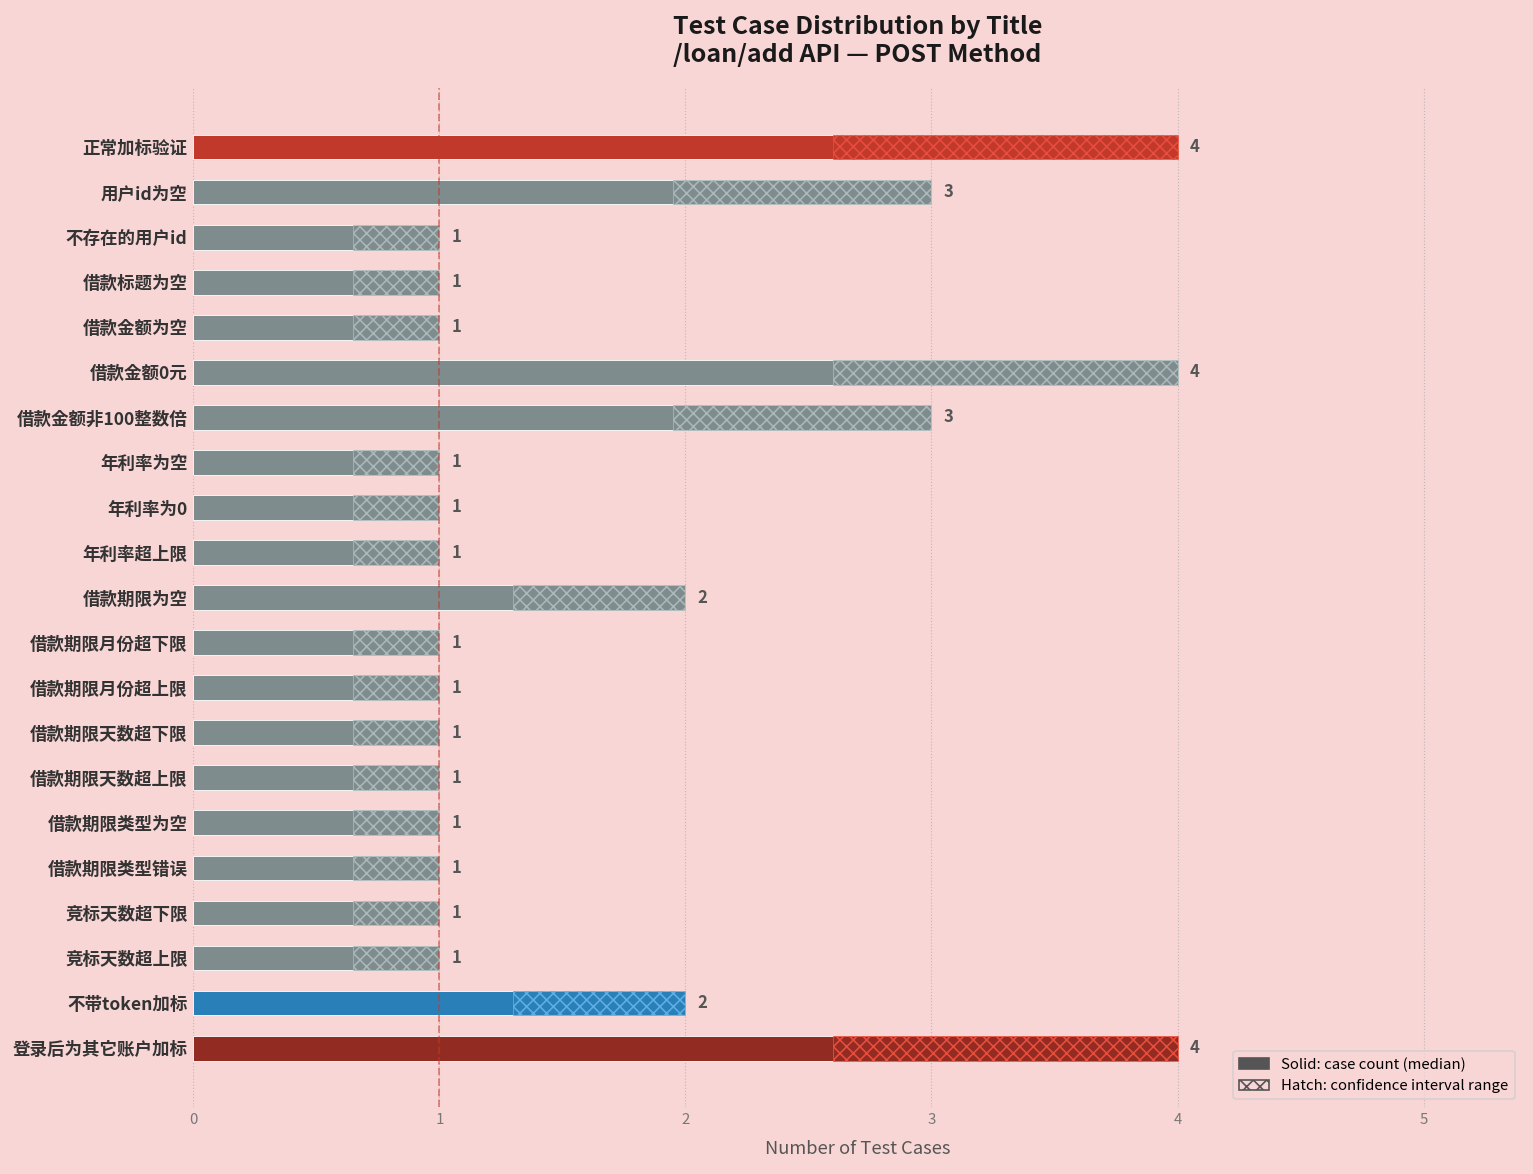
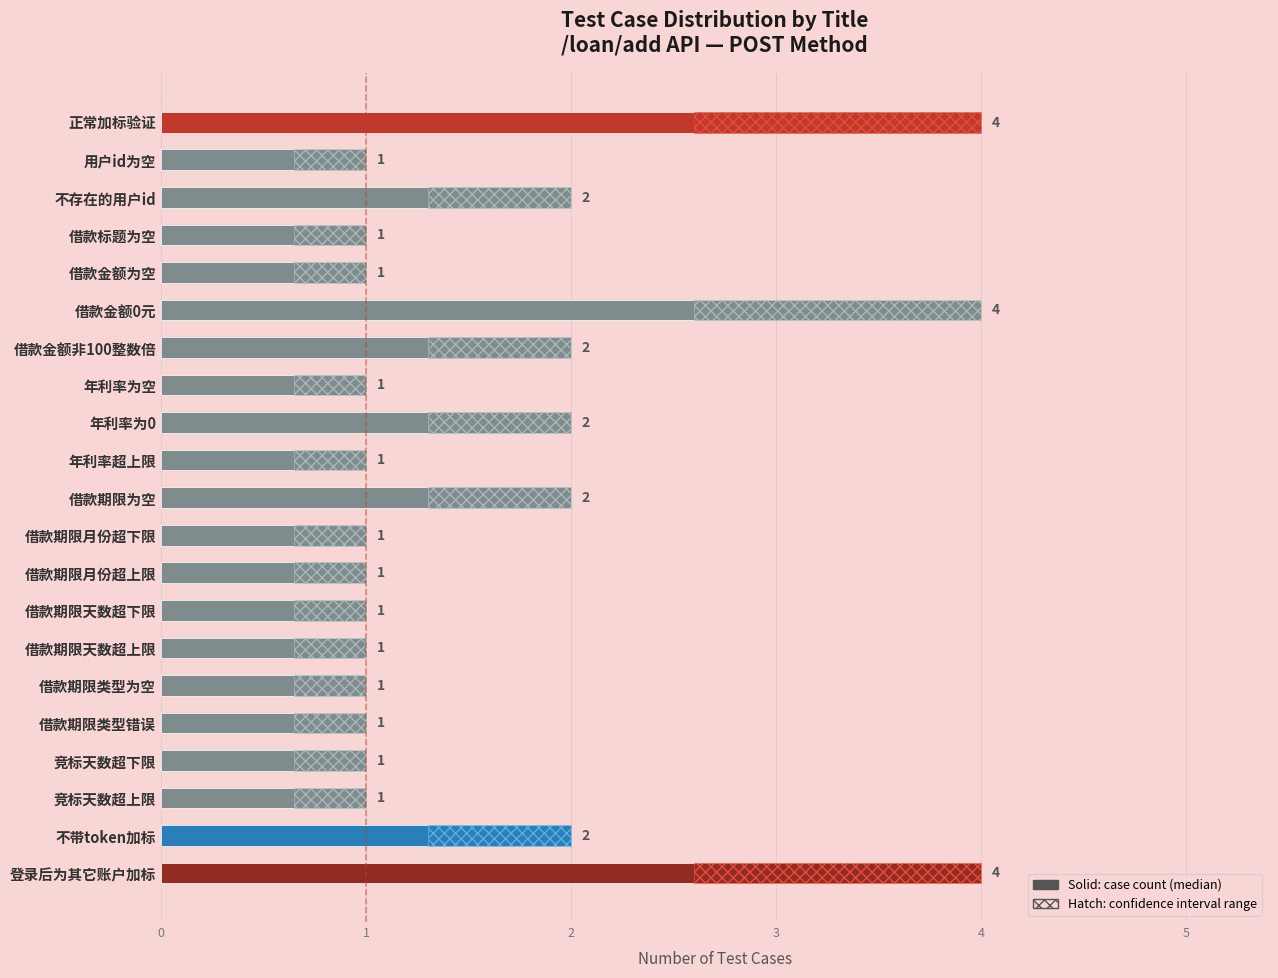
  {
    "正常加标验证": 4,
-   "用户id为空": 3,
-   "不存在的用户id": 1,
+   "用户id为空": 1,
+   "不存在的用户id": 2,
    "借款标题为空": 1,
    "借款金额为空": 1,
    "借款金额0元": 4,
-   "借款金额非100整数倍": 3,
+   "借款金额非100整数倍": 2,
    "年利率为空": 1,
-   "年利率为0": 1,
+   "年利率为0": 2,
    "年利率超上限": 1,
    "借款期限为空": 2,
    "借款期限月份超下限": 1,
    "借款期限月份超上限": 1,
    "借款期限天数超下限": 1,
    "借款期限天数超上限": 1,
    "借款期限类型为空": 1,
    "借款期限类型错误": 1,
    "竞标天数超下限": 1,
    "竞标天数超上限": 1,
    "不带token加标": 2,
    "登录后为其它账户加标": 4
  }
